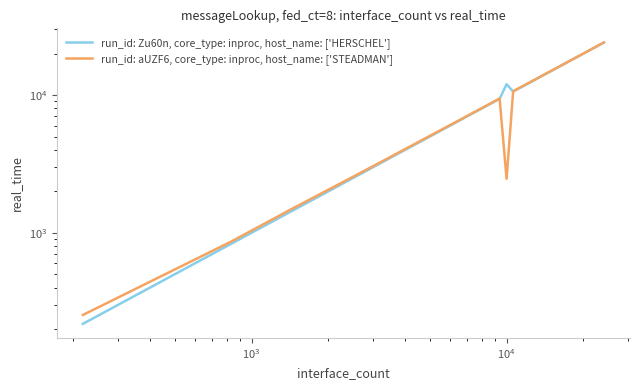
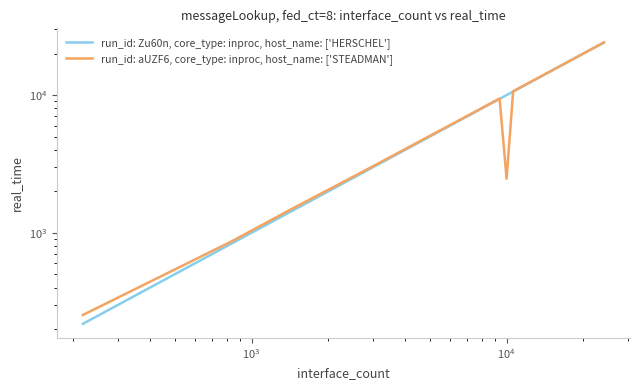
  {
    "run_id: Zu60n, core_type: inproc, host_name: ['HERSCHEL']": {
-     "10^4": 12000
+     "10^4": 10000
    },
    "run_id: aUZF6, core_type: inproc, host_name: ['STEADMAN']": {
      "10^4": 2500
    }
  }
